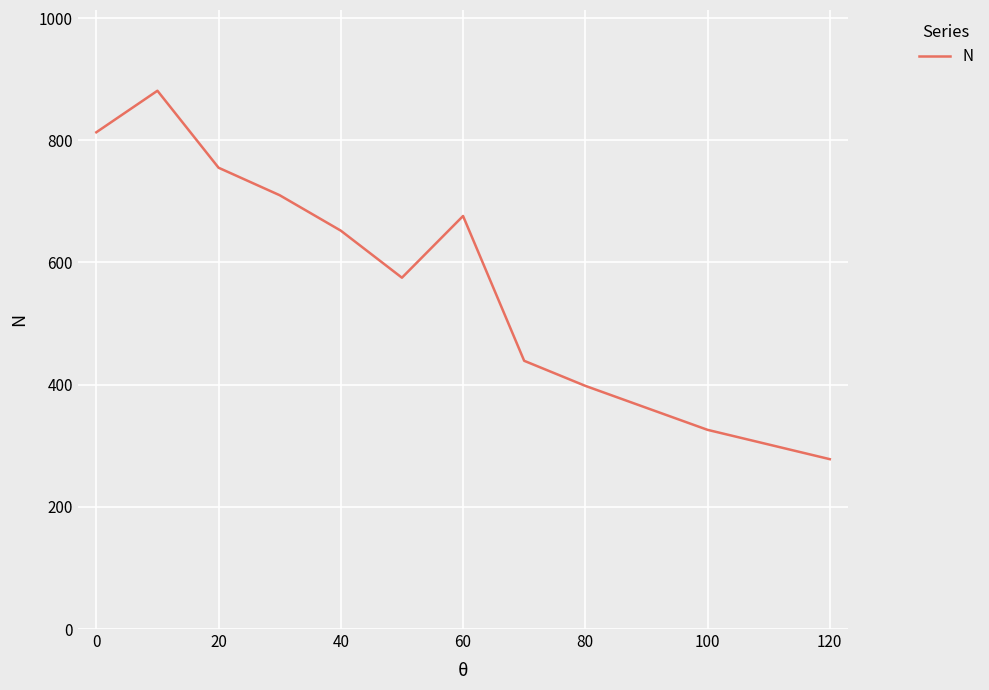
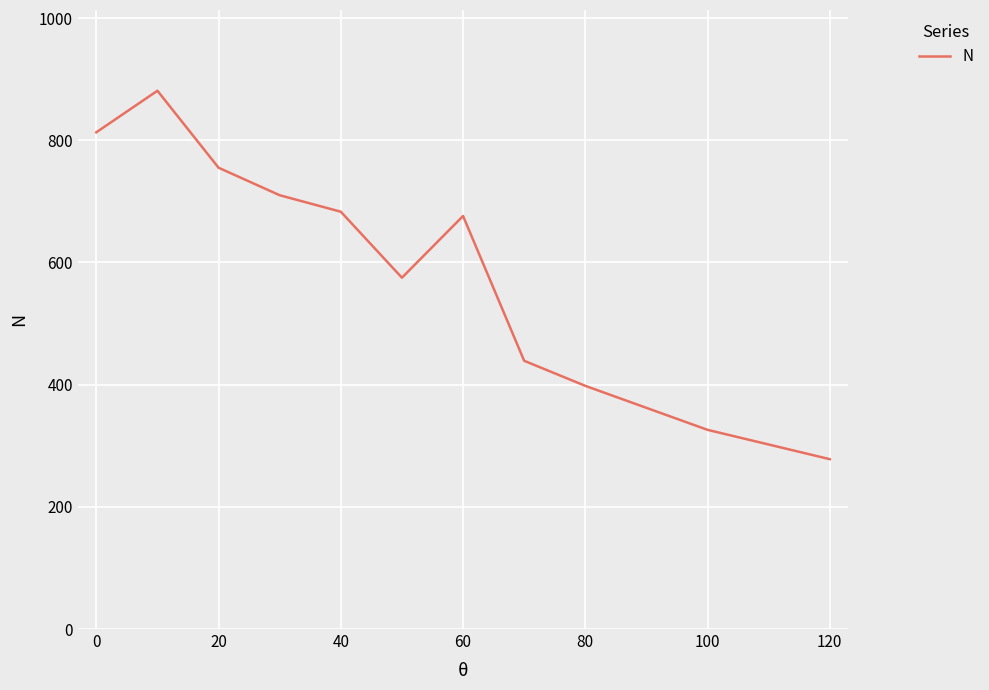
  {
    "0": 810,
    "20": 760,
-   "40": 650,
+   "40": 680,
    "60": 680,
    "80": 400,
    "100": 330,
    "120": 280
  }
